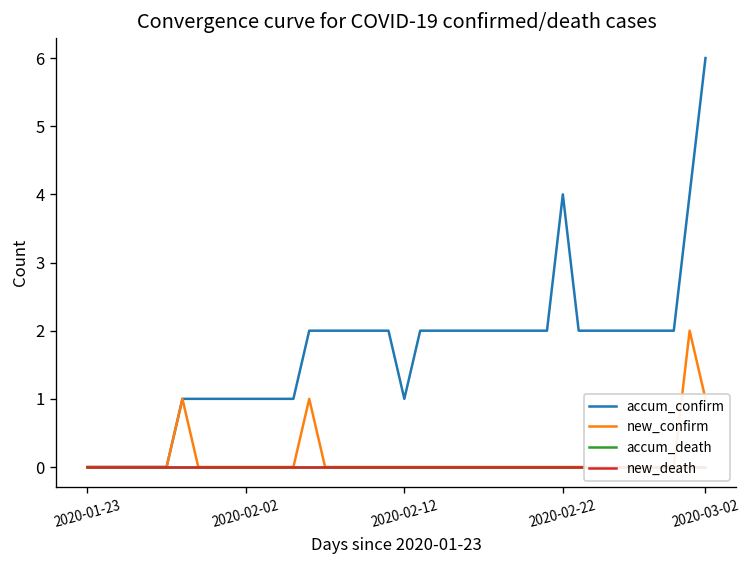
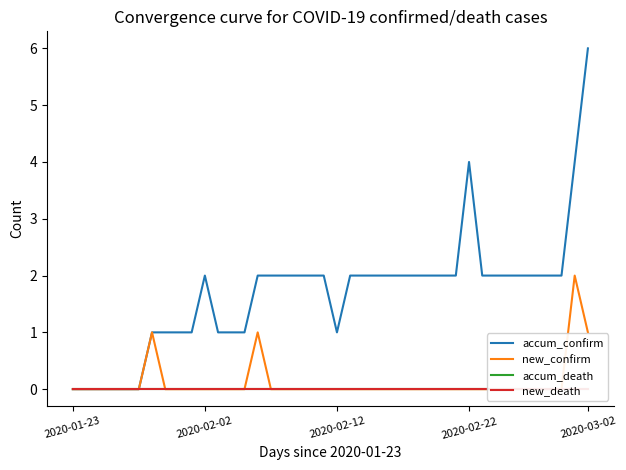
  {
    "accum_confirm": {
-     "2020-02-02": 1,
+     "2020-02-02": 2,
      "2020-02-12": 1,
      "2020-02-22": 4,
      "2020-03-02": 6
    },
    "new_confirm": {
      "2020-03-02": 1
    }
  }
